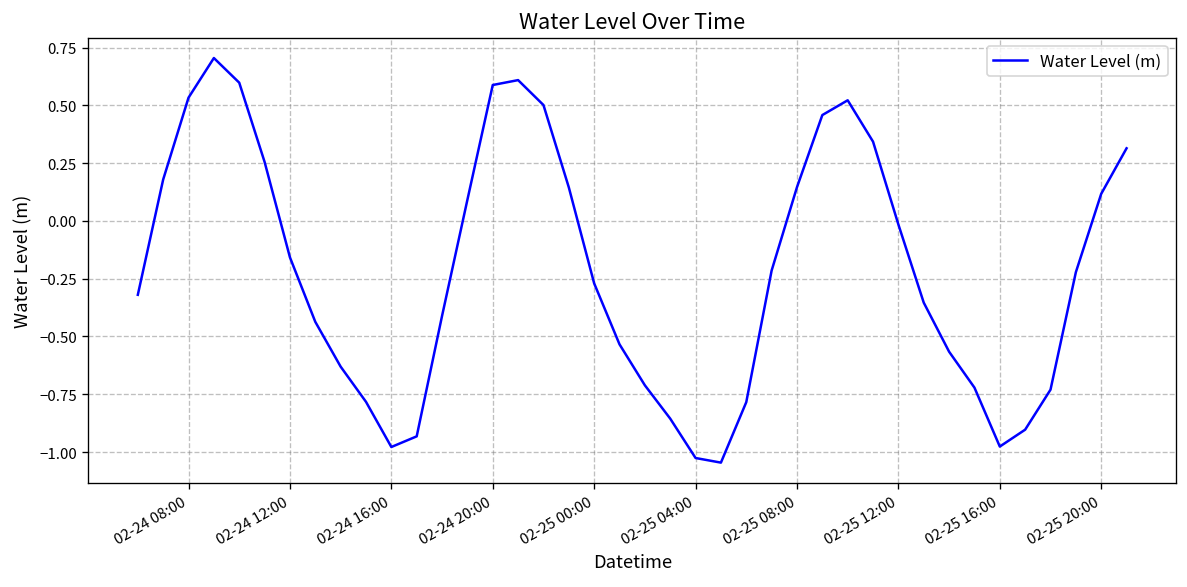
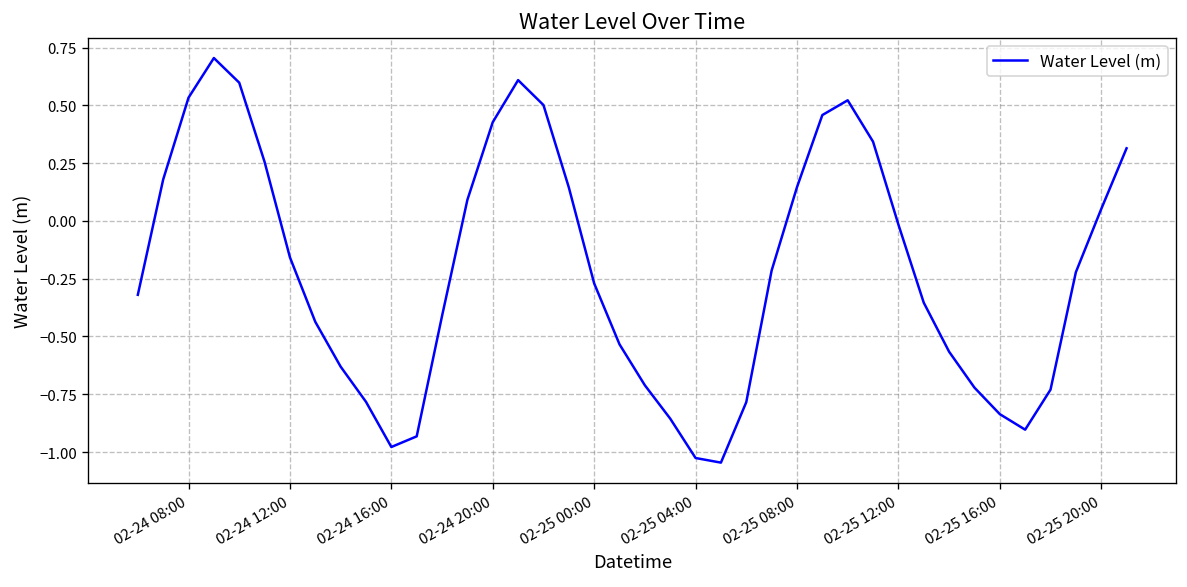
  {
    "02-24 08:00": 0.53,
    "02-24 12:00": -0.16,
    "02-24 16:00": -0.98,
-   "02-24 20:00": 0.59,
+   "02-24 20:00": 0.43,
    "02-25 00:00": -0.27,
    "02-25 04:00": -1.03,
    "02-25 08:00": 0.15,
    "02-25 12:00": -0.02,
-   "02-25 16:00": -0.98,
-   "02-25 20:00": 0.12
+   "02-25 16:00": -0.84,
+   "02-25 20:00": 0.05
  }
